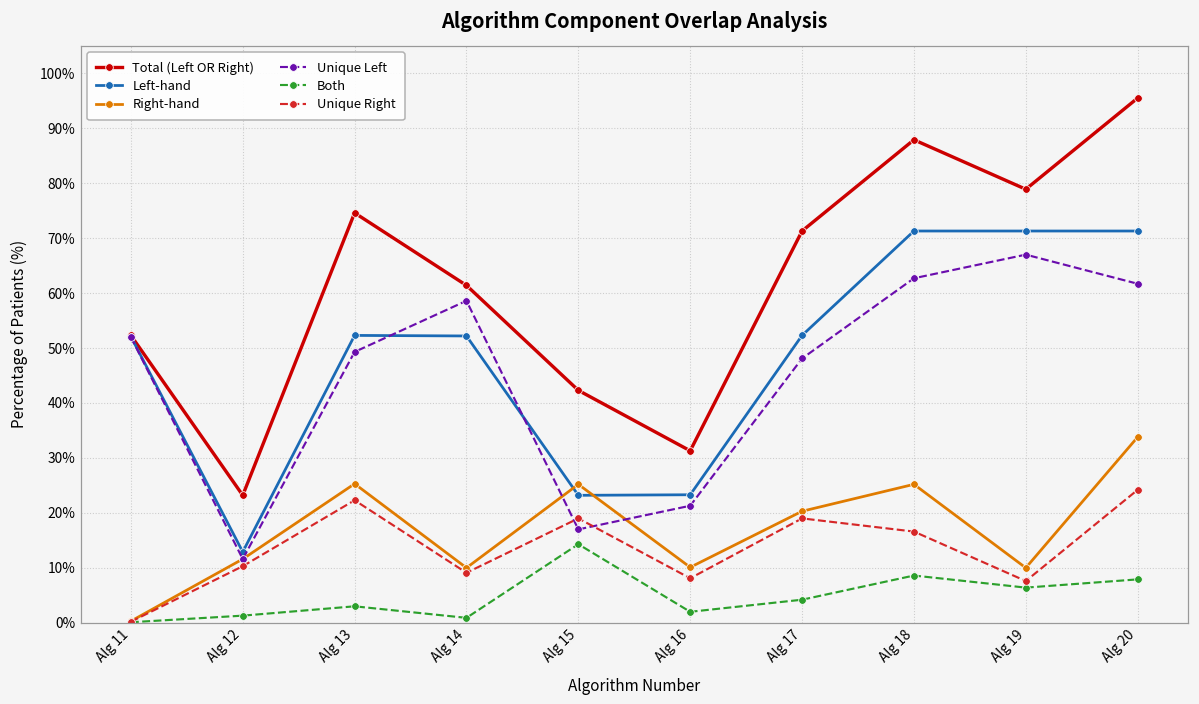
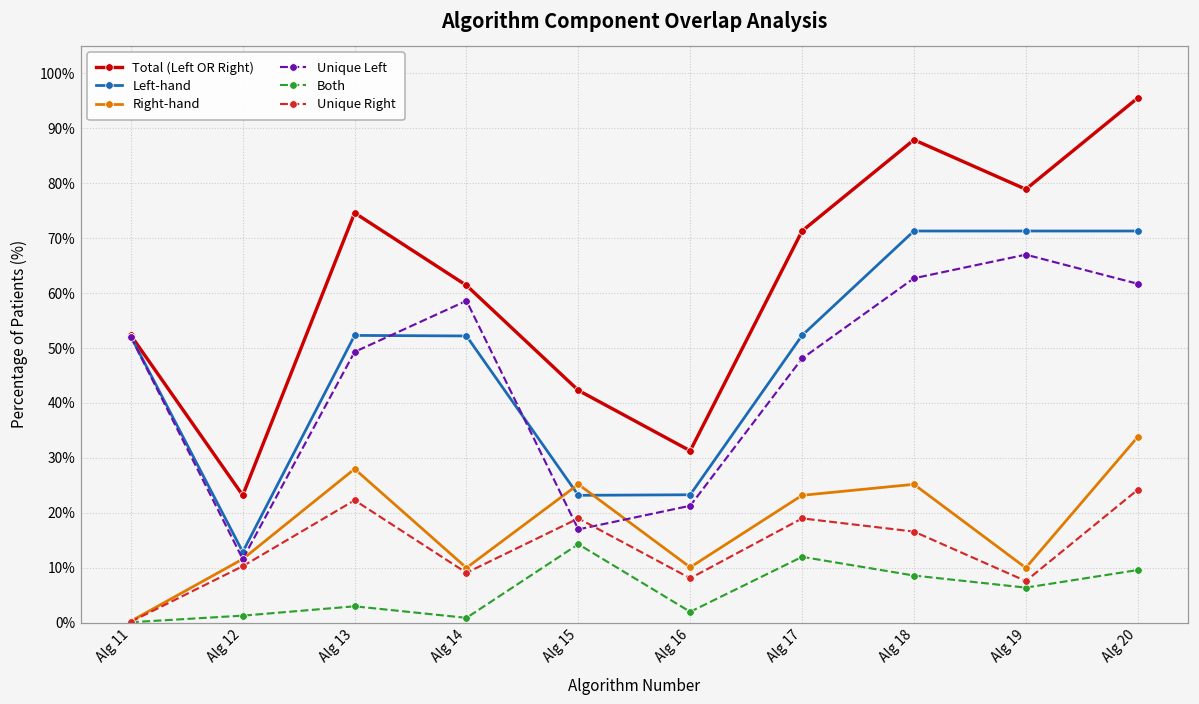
  {
    "Left-hand": {
      "Alg 12": "13%",
      "Alg 13": "52%",
      "Alg 14": "52%",
      "Alg 15": "23%",
      "Alg 16": "23%",
      "Alg 17": "52%",
      "Alg 18": "71%",
      "Alg 19": "71%",
      "Alg 20": "71%"
    },
    "Right-hand": {
-     "Alg 13": "25%",
+     "Alg 13": "28%",
      "Alg 14": "10%",
      "Alg 15": "25%",
      "Alg 16": "10%",
-     "Alg 17": "20%",
+     "Alg 17": "23%",
      "Alg 18": "25%",
      "Alg 19": "10%",
      "Alg 20": "34%"
    },
    "Unique Left": {
      "Alg 13": "49%",
      "Alg 14": "59%",
      "Alg 15": "17%",
      "Alg 16": "21%",
      "Alg 17": "48%",
      "Alg 18": "63%",
      "Alg 19": "67%",
      "Alg 20": "62%"
    },
    "Both": {
      "Alg 12": "1%",
      "Alg 13": "3%",
      "Alg 14": "1%",
      "Alg 15": "14%",
      "Alg 16": "2%",
-     "Alg 17": "4%",
+     "Alg 17": "12%",
      "Alg 18": "9%",
      "Alg 19": "6%",
-     "Alg 20": "8%"
+     "Alg 20": "10%"
    }
  }
